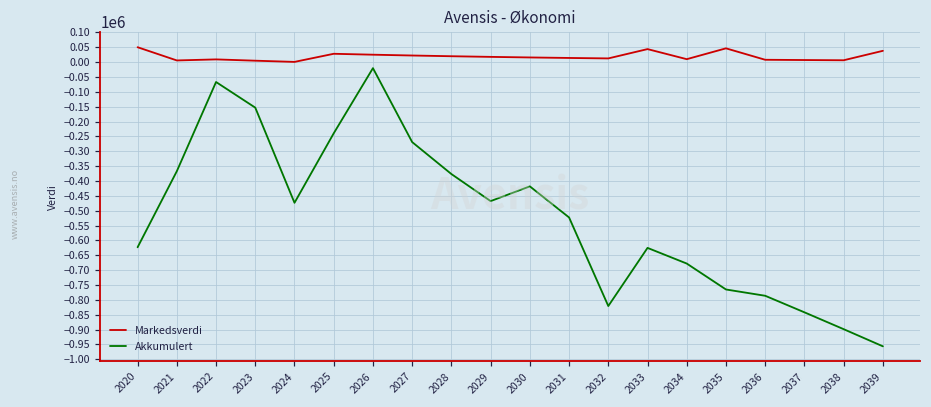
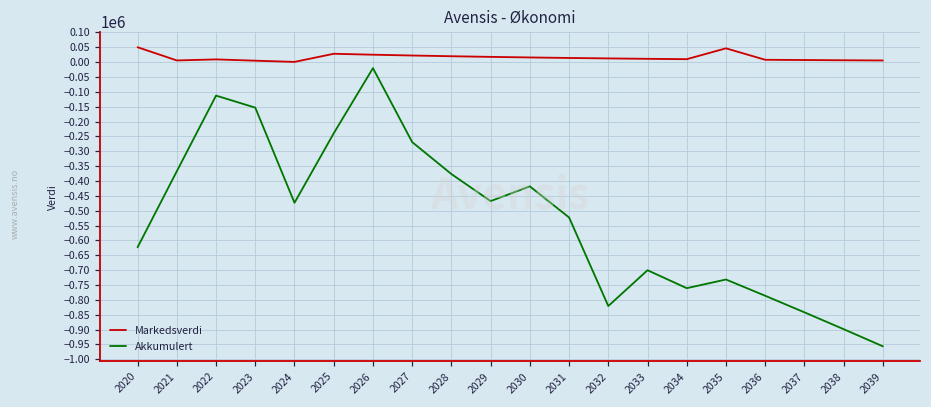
  {
    "Markedsverdi": {
      "2020": 50000,
      "2021": 10000,
      "2022": 10000,
      "2023": 0,
      "2024": 0,
      "2025": 30000,
      "2026": 20000,
      "2027": 20000,
      "2028": 20000,
      "2029": 20000,
      "2030": 20000,
      "2031": 10000,
      "2032": 10000,
-     "2033": 40000,
+     "2033": 10000,
      "2034": 10000,
      "2035": 50000,
      "2036": 10000,
      "2037": 10000,
      "2038": 10000,
-     "2039": 40000
+     "2039": 10000
    },
    "Akkumulert": {
      "2020": -620000,
      "2021": -370000,
-     "2022": -70000,
+     "2022": -110000,
      "2023": -150000,
      "2024": -470000,
      "2025": -240000,
      "2026": -20000,
      "2027": -270000,
      "2028": -380000,
      "2029": -470000,
      "2030": -420000,
      "2031": -520000,
      "2032": -820000,
-     "2033": -630000,
-     "2034": -680000,
-     "2035": -760000,
+     "2033": -700000,
+     "2034": -760000,
+     "2035": -730000,
      "2036": -790000,
      "2037": -840000,
      "2038": -900000,
      "2039": -960000
    }
  }
